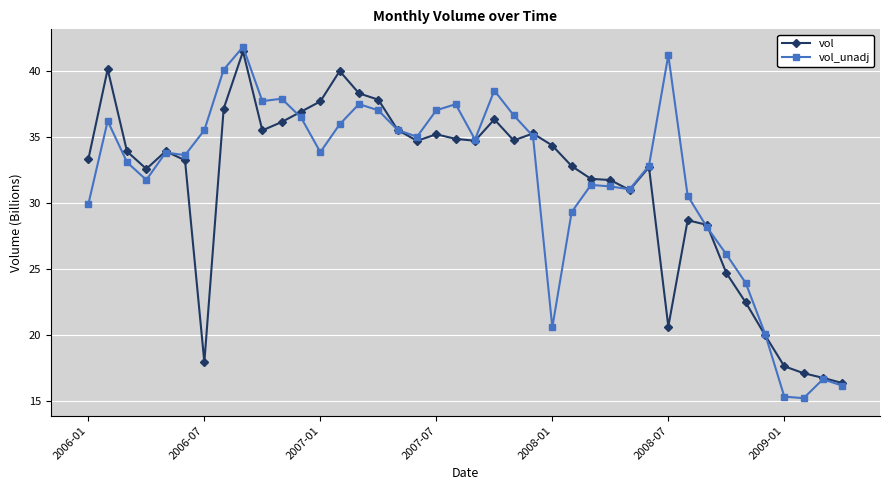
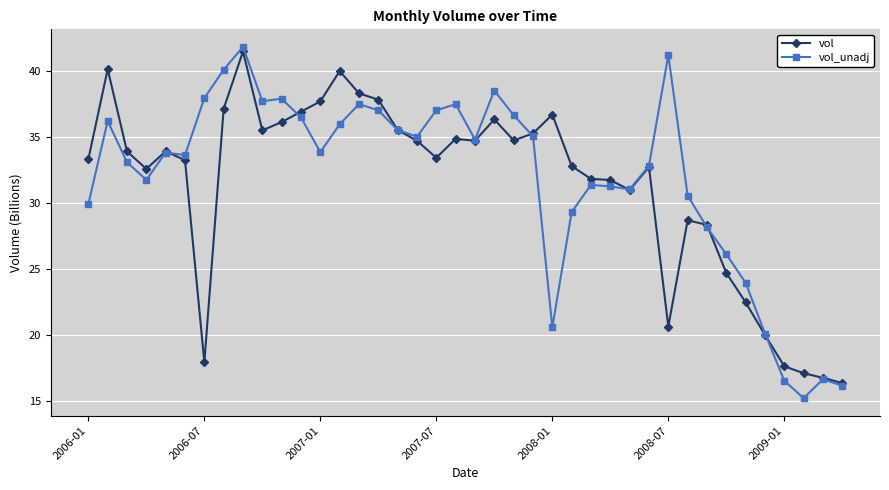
  {
    "vol": {
      "2006-01": 33.4,
      "2006-07": 18.0,
      "2007-01": 37.7,
-     "2007-07": 35.2,
-     "2008-01": 34.4,
+     "2007-07": 33.5,
+     "2008-01": 36.7,
      "2008-07": 20.7,
      "2009-01": 17.7
    },
    "vol_unadj": {
      "2006-01": 29.9,
-     "2006-07": 35.5,
+     "2006-07": 38.0,
      "2007-01": 33.9,
      "2007-07": 37.1,
      "2008-01": 20.6,
      "2008-07": 41.2,
-     "2009-01": 15.4
+     "2009-01": 16.6
    }
  }
